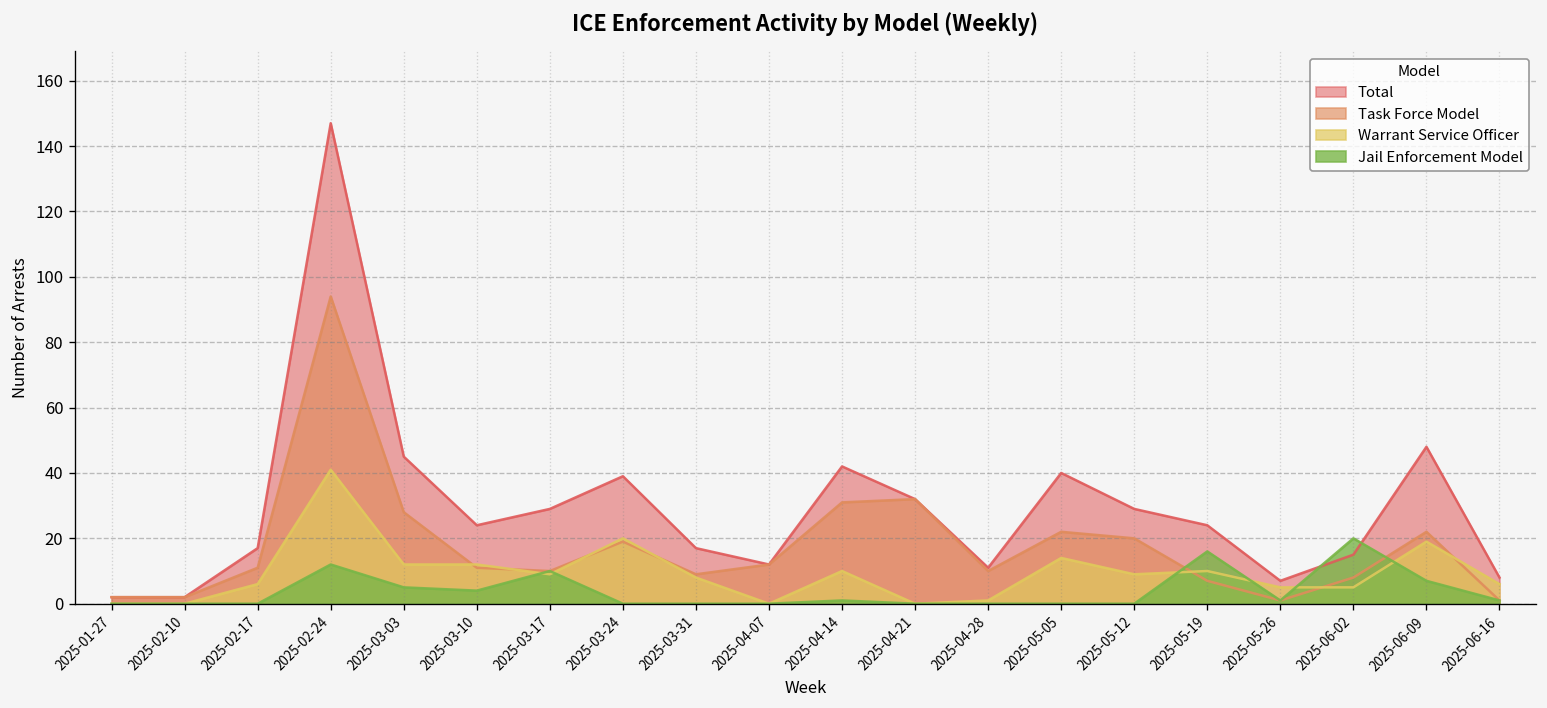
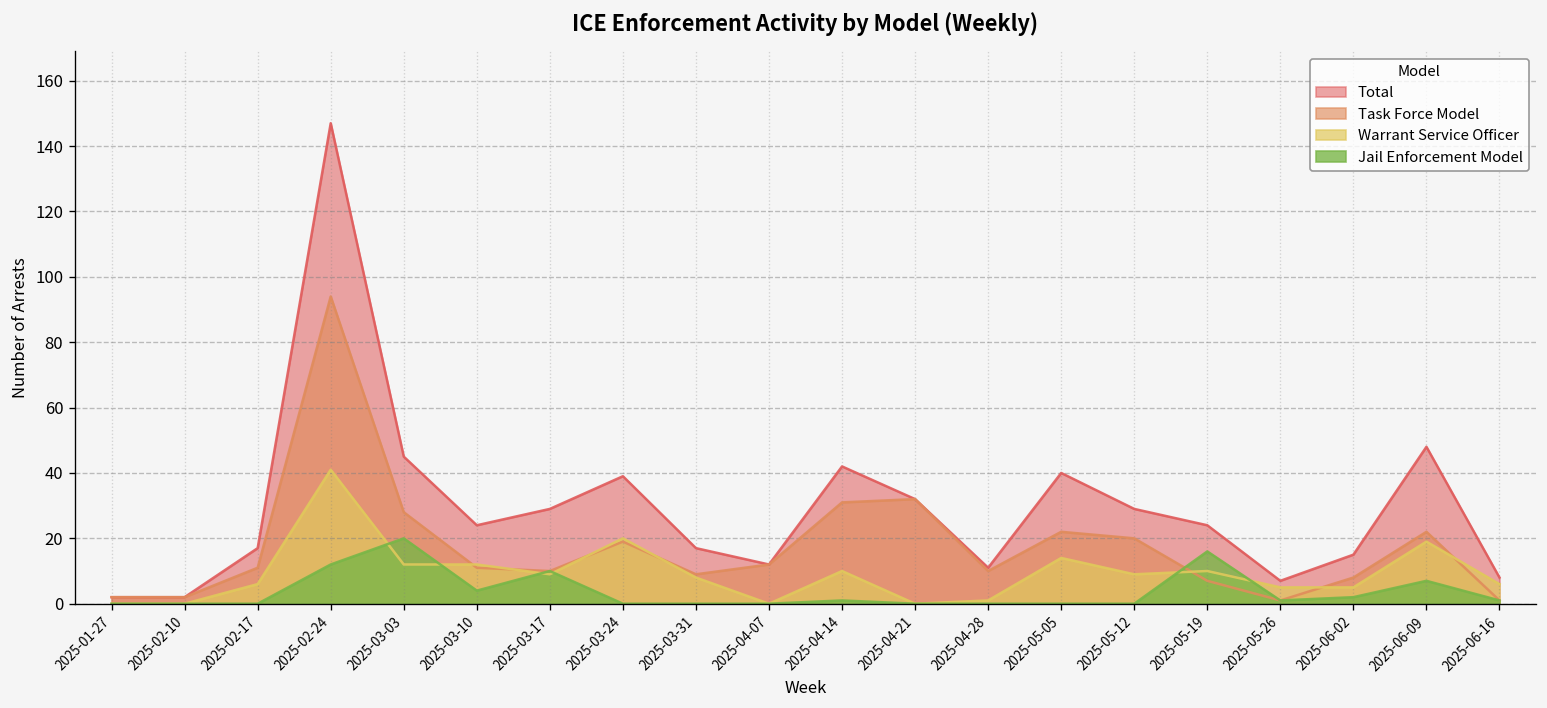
  {
    "Jail Enforcement Model": {
      "2025-02-17": 0,
      "2025-02-24": 12,
-     "2025-03-03": 5,
+     "2025-03-03": 20,
      "2025-03-10": 4,
      "2025-03-24": 0,
      "2025-03-31": 0,
      "2025-04-14": 1,
      "2025-04-28": 0,
      "2025-05-05": 0,
      "2025-05-12": 0,
      "2025-05-19": 16,
-     "2025-06-02": 20,
+     "2025-06-02": 2,
      "2025-06-09": 7
    }
  }
